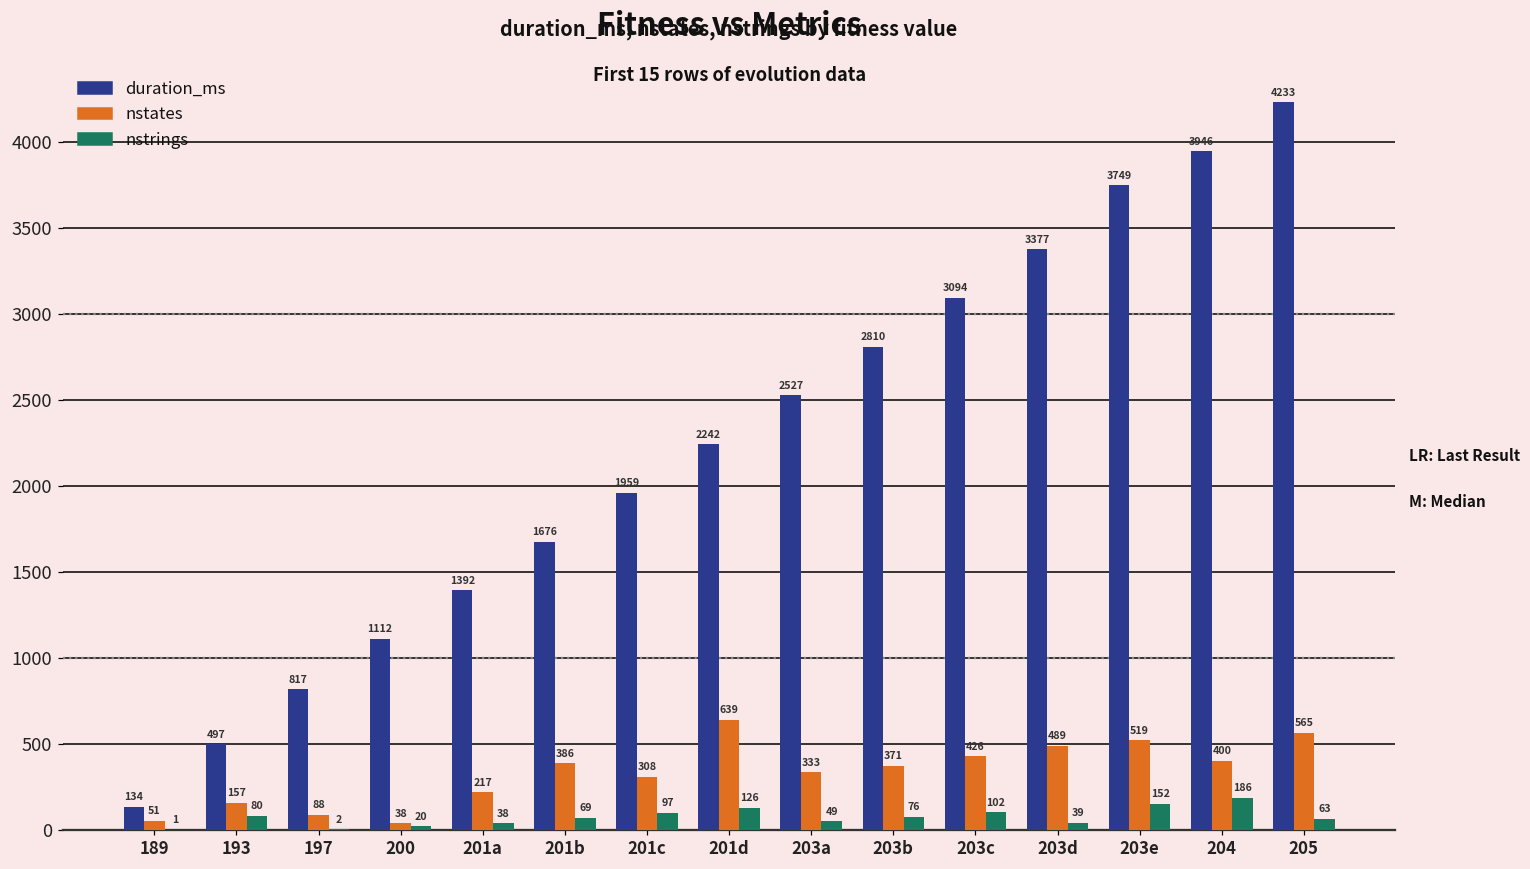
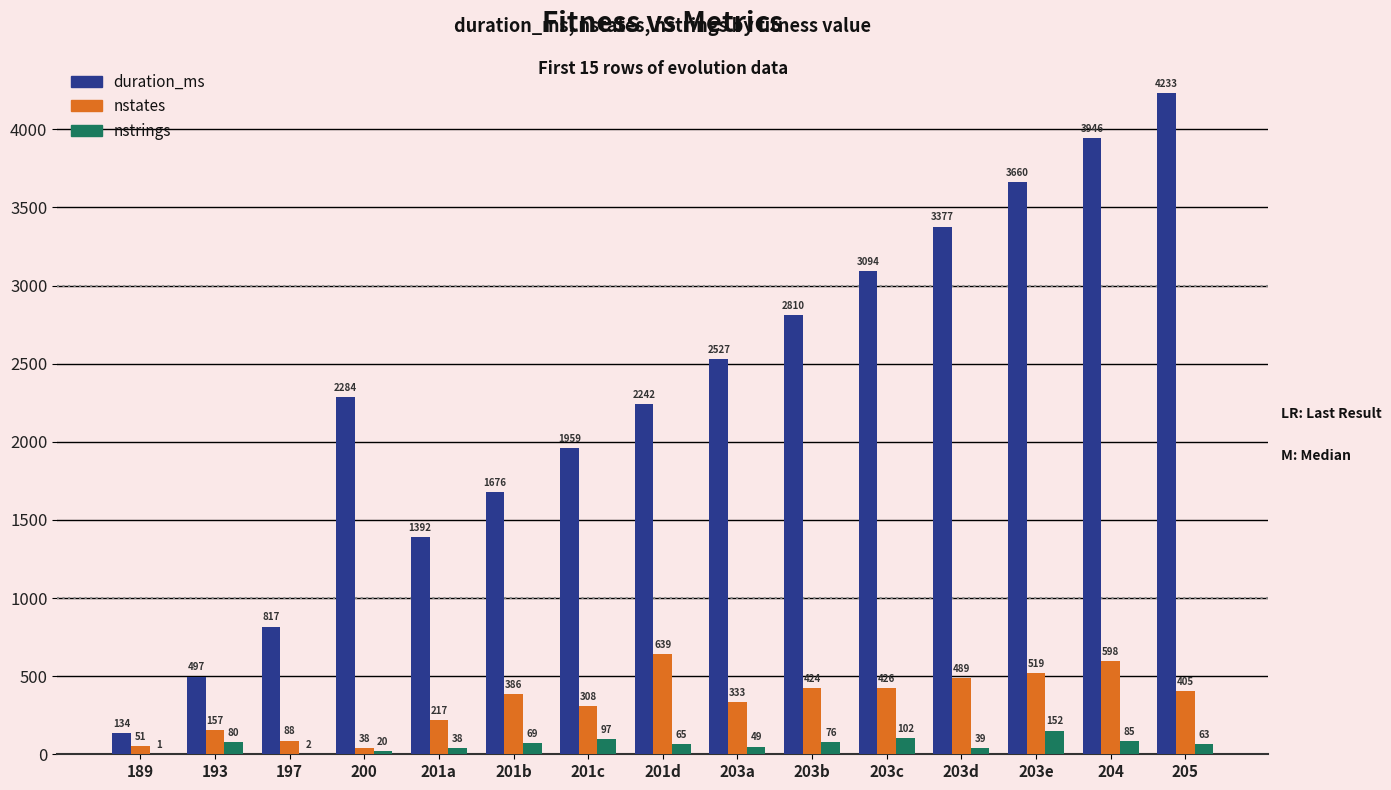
  {
    "duration_ms": {
      "189": 134,
      "193": 497,
      "197": 817,
-     "200": 1112,
+     "200": 2284,
      "201a": 1392,
      "201b": 1676,
      "201c": 1959,
      "201d": 2242,
      "203a": 2527,
      "203b": 2810,
      "203c": 3094,
      "203d": 3377,
-     "203e": 3749,
+     "203e": 3660,
      "204": 3946,
      "205": 4233
    },
    "nstates": {
      "189": 51,
      "193": 157,
      "197": 88,
      "200": 38,
      "201a": 217,
      "201b": 386,
      "201c": 308,
      "201d": 639,
      "203a": 333,
-     "203b": 371,
+     "203b": 424,
      "203c": 426,
      "203d": 489,
      "203e": 519,
-     "204": 400,
-     "205": 565
+     "204": 598,
+     "205": 405
    },
    "nstrings": {
      "189": 1,
      "193": 80,
      "197": 2,
      "200": 20,
      "201a": 38,
      "201b": 69,
      "201c": 97,
-     "201d": 126,
+     "201d": 65,
      "203a": 49,
      "203b": 76,
      "203c": 102,
      "203d": 39,
      "203e": 152,
-     "204": 186,
+     "204": 85,
      "205": 63
    }
  }
